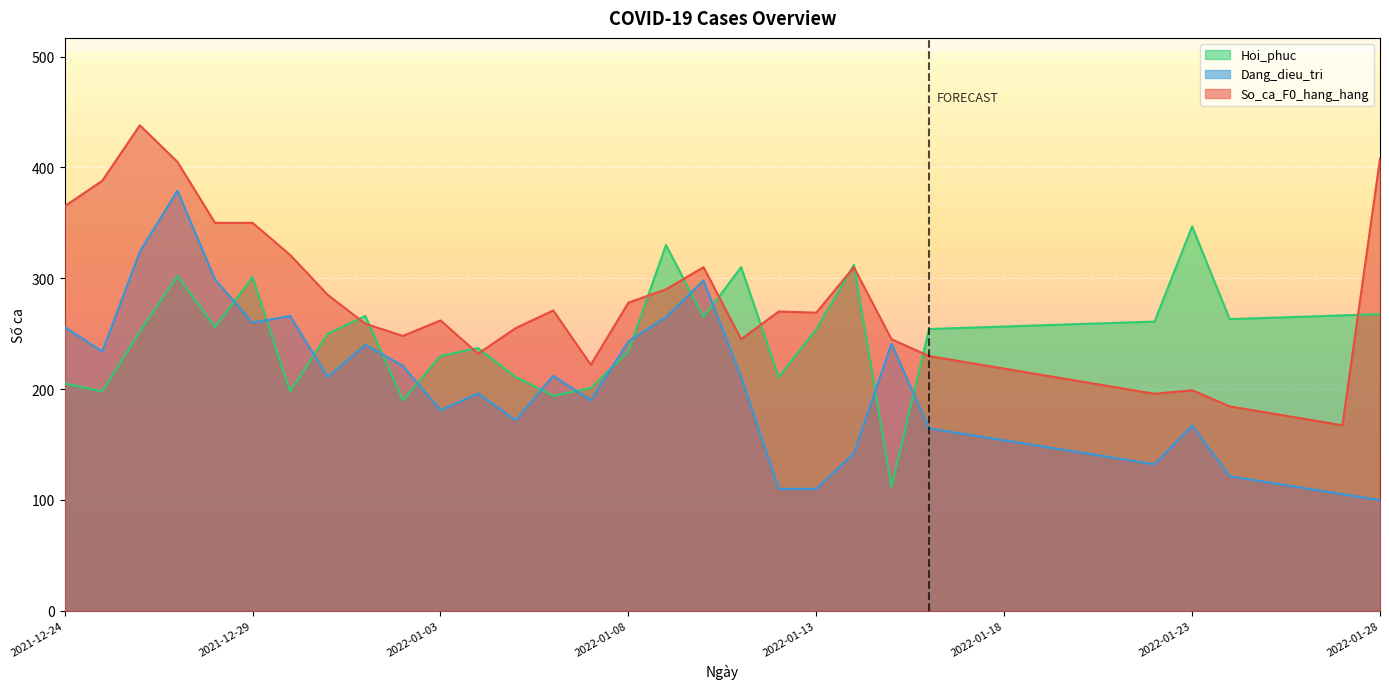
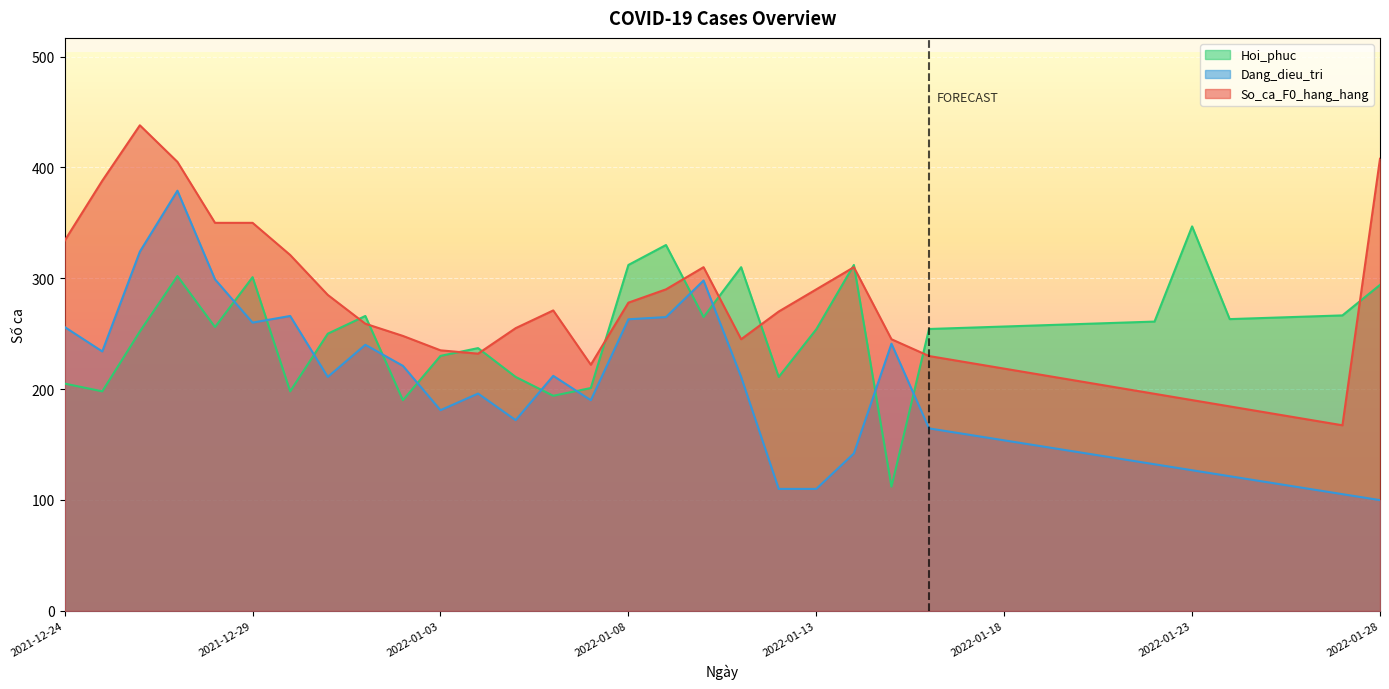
  {
    "Hoi_phuc": {
      "2021-12-24": 205,
      "2021-12-29": 301,
      "2022-01-03": 230,
-     "2022-01-08": 234,
+     "2022-01-08": 312,
      "2022-01-13": 254,
      "2022-01-18": 256,
      "2022-01-23": 347,
-     "2022-01-28": 268
+     "2022-01-28": 294
    },
    "Dang_dieu_tri": {
      "2021-12-24": 256,
      "2021-12-29": 260,
      "2022-01-03": 181,
-     "2022-01-08": 243,
+     "2022-01-08": 263,
      "2022-01-13": 110,
      "2022-01-18": 154,
-     "2022-01-23": 167,
+     "2022-01-23": 127,
      "2022-01-28": 100
    },
    "So_ca_F0_hang_hang": {
-     "2021-12-24": 365,
+     "2021-12-24": 334,
      "2021-12-29": 350,
-     "2022-01-03": 262,
+     "2022-01-03": 235,
      "2022-01-08": 278,
-     "2022-01-13": 269,
+     "2022-01-13": 290,
      "2022-01-18": 218,
-     "2022-01-23": 199,
+     "2022-01-23": 190,
      "2022-01-28": 408
    }
  }
